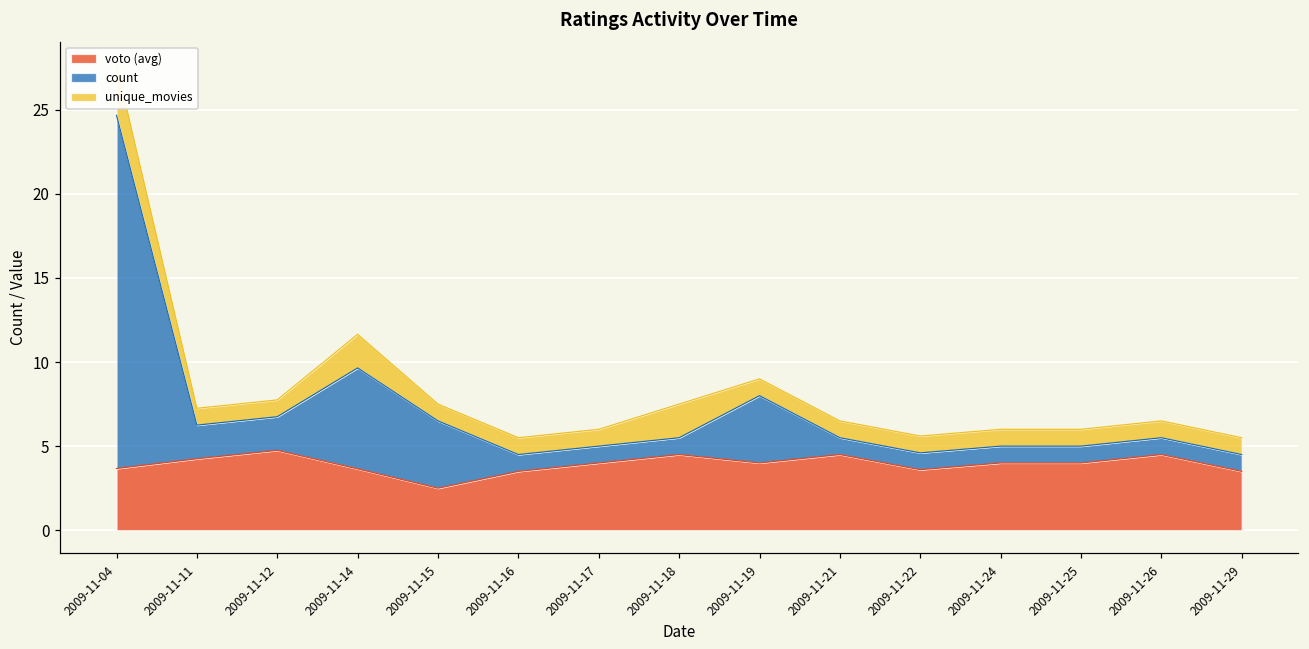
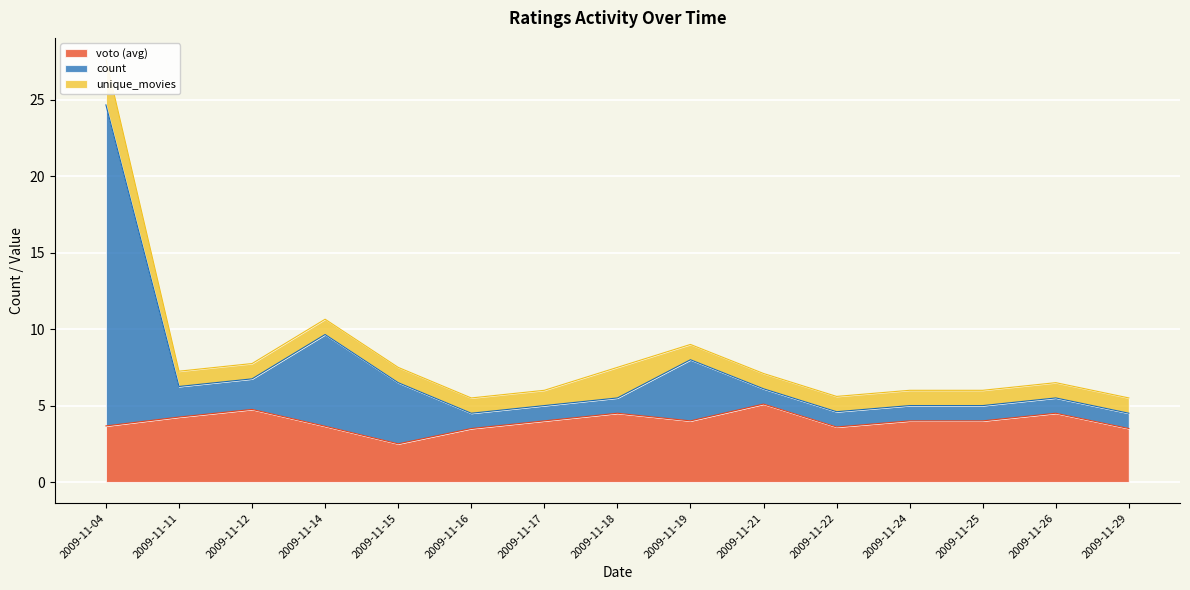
  {
    "voto (avg)": {
      "2009-11-04": 3.7,
      "2009-11-11": 4.3,
      "2009-11-12": 4.8,
      "2009-11-14": 3.7,
      "2009-11-15": 2.5,
      "2009-11-16": 3.5,
      "2009-11-17": 4.0,
      "2009-11-18": 4.5,
      "2009-11-19": 4.0,
-     "2009-11-21": 4.5,
+     "2009-11-21": 5.1,
      "2009-11-22": 3.6,
      "2009-11-24": 4.0,
      "2009-11-25": 4.0,
      "2009-11-26": 4.5,
      "2009-11-29": 3.5
    },
    "count": {
      "2009-11-04": 21.0,
      "2009-11-11": 2.0,
      "2009-11-12": 2.0,
      "2009-11-14": 6.0,
      "2009-11-15": 4.0,
      "2009-11-16": 1.0,
      "2009-11-17": 1.0,
      "2009-11-18": 1.0,
      "2009-11-19": 4.0,
      "2009-11-21": 1.0,
      "2009-11-22": 1.0,
      "2009-11-24": 1.0,
      "2009-11-25": 1.0,
      "2009-11-26": 1.0,
      "2009-11-29": 1.0
    },
    "unique_movies": {
      "2009-11-11": 1,
      "2009-11-12": 1,
-     "2009-11-14": 2,
+     "2009-11-14": 1,
      "2009-11-15": 1,
      "2009-11-16": 1,
      "2009-11-17": 1,
      "2009-11-18": 2,
      "2009-11-19": 1,
      "2009-11-21": 1,
      "2009-11-22": 1,
      "2009-11-24": 1,
      "2009-11-25": 1,
      "2009-11-26": 1,
      "2009-11-29": 1
    }
  }
